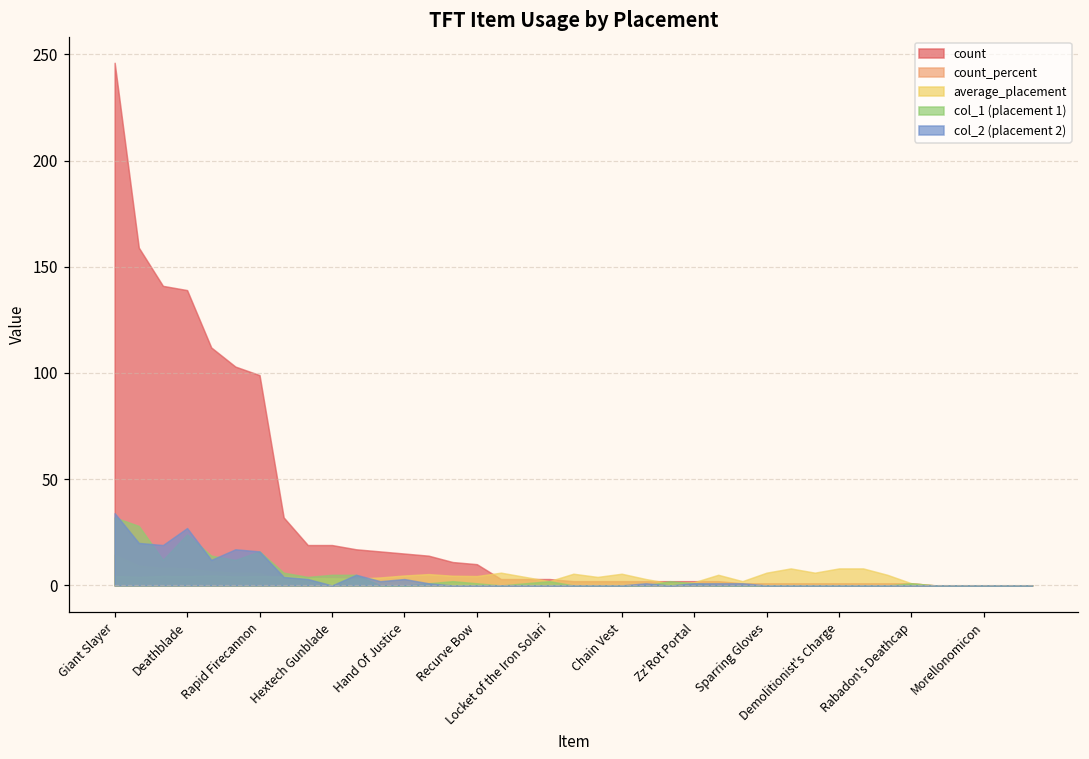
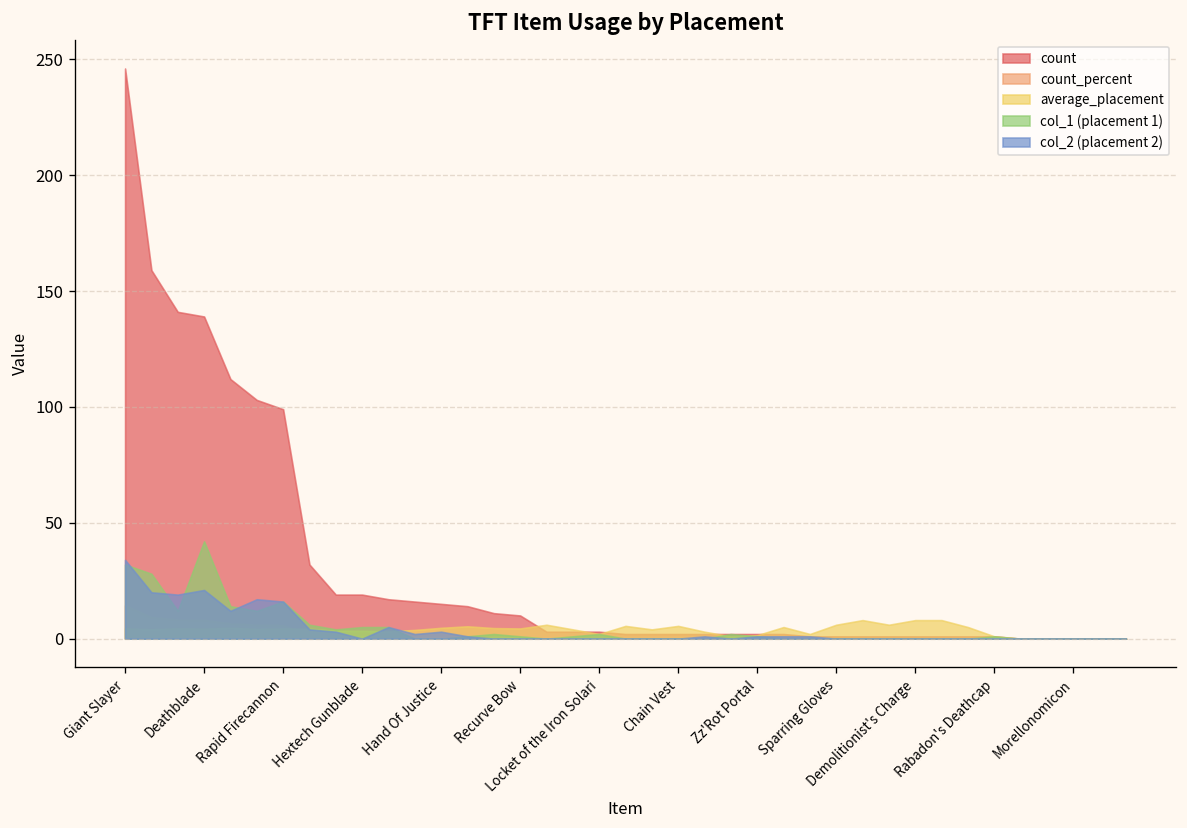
  {
    "count": {
      "Deathblade": 139,
      "Rapid Firecannon": 99
    },
    "col_1 (placement 1)": {
-     "Deathblade": 24
+     "Deathblade": 42
    },
    "col_2 (placement 2)": {
-     "Deathblade": 27
+     "Deathblade": 21
    }
  }
